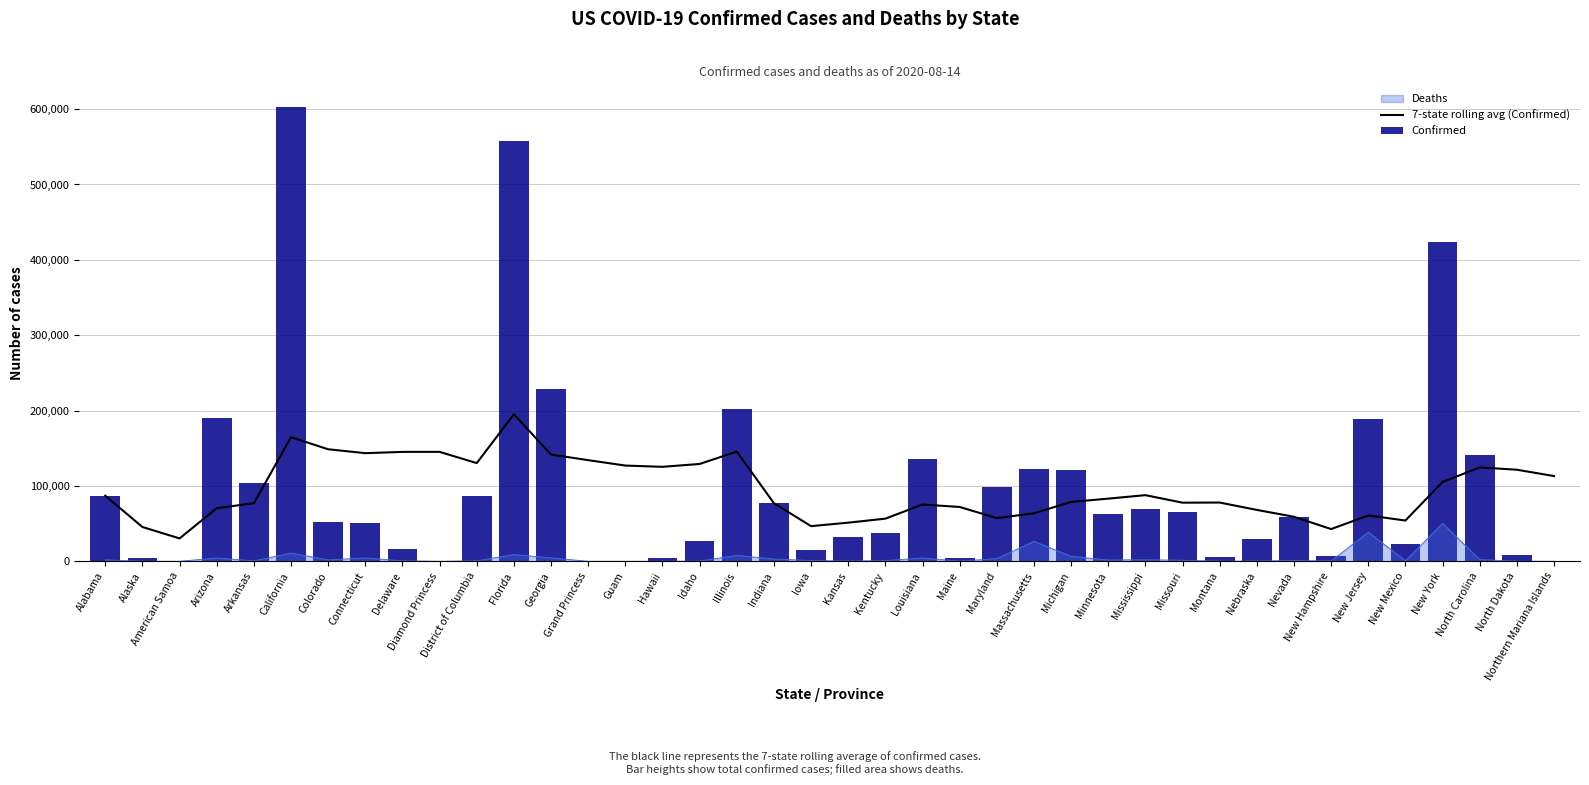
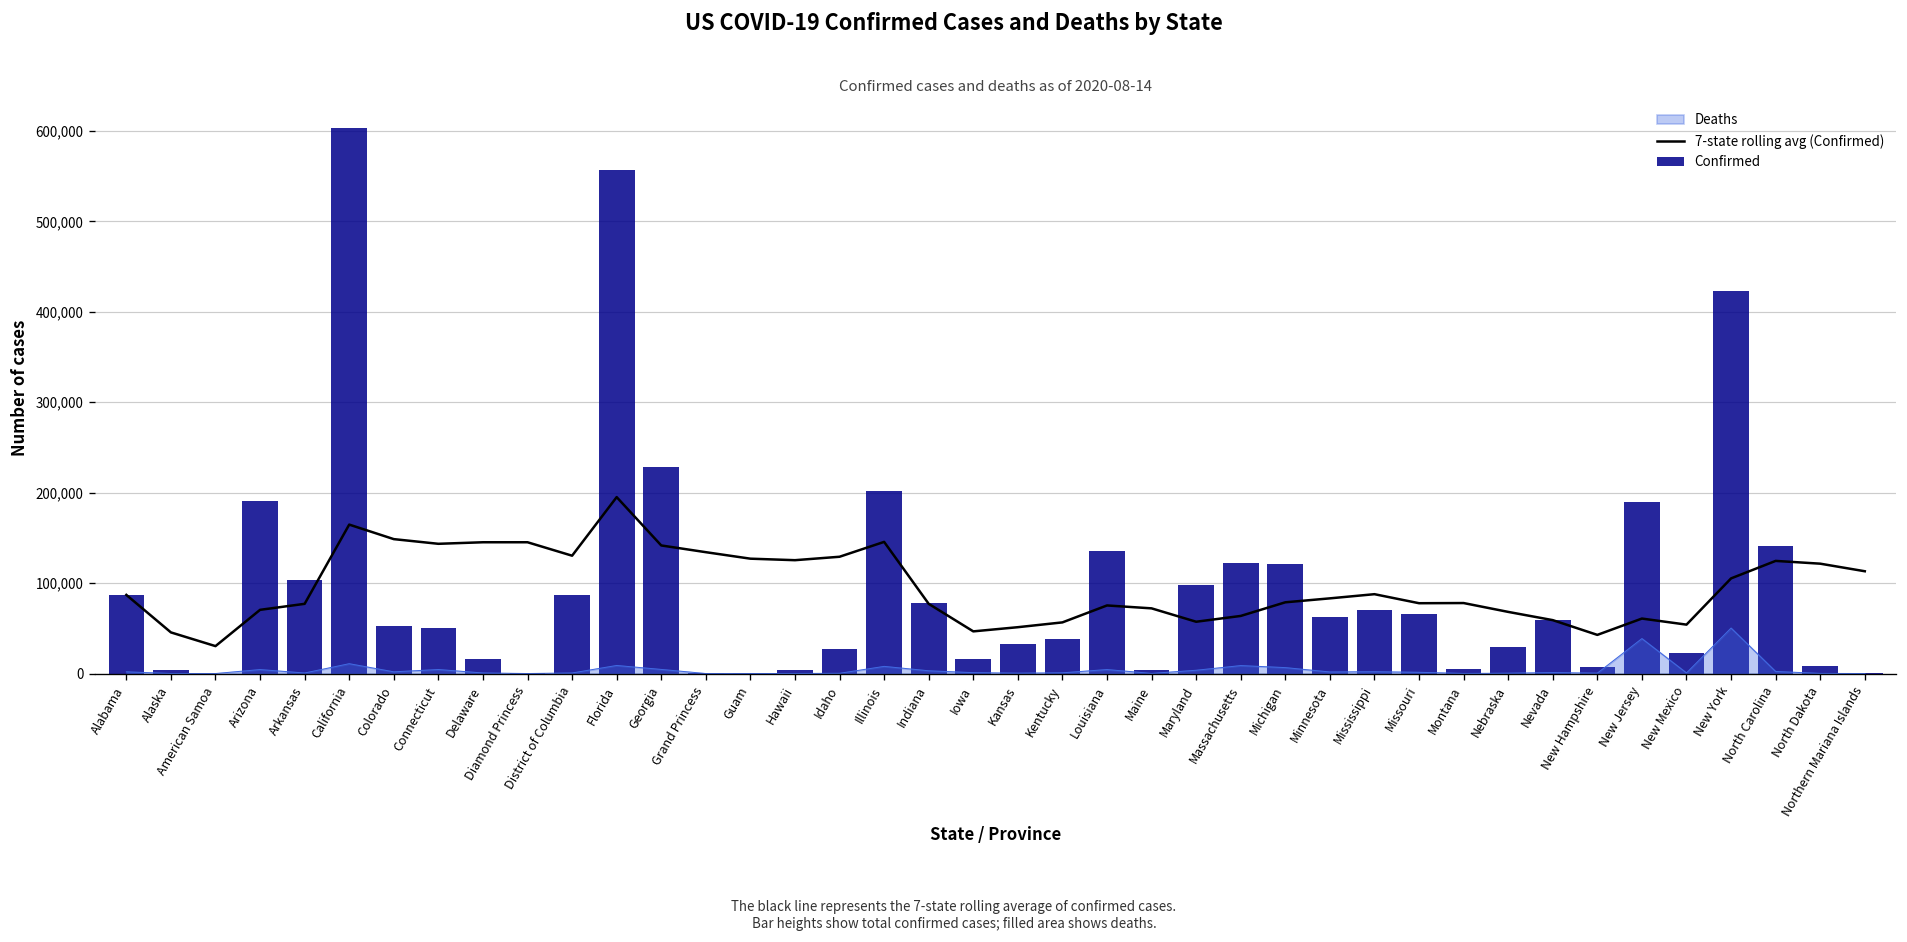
  {
    "Confirmed": {
      "Alabama": "90,000",
      "Alaska": "0",
      "American Samoa": "0",
      "Arizona": "190,000",
      "Arkansas": "100,000",
      "California": "600,000",
      "Colorado": "50,000",
      "Connecticut": "50,000",
      "Delaware": "20,000",
      "District of Columbia": "90,000",
      "Florida": "560,000",
      "Georgia": "230,000",
      "Hawaii": "0",
      "Idaho": "30,000",
      "Illinois": "200,000",
      "Indiana": "80,000",
      "Iowa": "20,000",
      "Kansas": "30,000",
      "Kentucky": "40,000",
      "Louisiana": "140,000",
      "Maine": "0",
      "Maryland": "100,000",
      "Massachusetts": "120,000",
      "Michigan": "120,000",
      "Minnesota": "60,000",
      "Mississippi": "70,000",
      "Missouri": "70,000",
      "Montana": "10,000",
      "Nebraska": "30,000",
      "Nevada": "60,000",
      "New Hampshire": "10,000",
      "New Jersey": "190,000",
      "New Mexico": "20,000",
      "New York": "420,000",
      "North Carolina": "140,000",
      "North Dakota": "10,000"
    },
    "Deaths": {
      "Alabama": "0",
      "Alaska": "0",
      "American Samoa": "0",
      "Arizona": "0",
      "Arkansas": "0",
      "California": "10,000",
      "Colorado": "0",
      "Connecticut": "0",
      "Delaware": "0",
      "Diamond Princess": "0",
      "District of Columbia": "0",
      "Florida": "10,000",
      "Georgia": "0",
      "Grand Princess": "0",
      "Guam": "0",
      "Hawaii": "0",
      "Idaho": "0",
      "Illinois": "10,000",
      "Indiana": "0",
      "Iowa": "0",
      "Kansas": "0",
      "Kentucky": "0",
      "Louisiana": "0",
      "Maine": "0",
      "Maryland": "0",
-     "Massachusetts": "30,000",
+     "Massachusetts": "10,000",
      "Michigan": "10,000",
      "Minnesota": "0",
      "Mississippi": "0",
      "Missouri": "0",
      "Montana": "0",
      "Nebraska": "0",
      "Nevada": "0",
      "New Hampshire": "0",
      "New Jersey": "40,000",
      "New Mexico": "0",
      "New York": "50,000",
      "North Carolina": "0",
      "North Dakota": "0",
      "Northern Mariana Islands": "0"
    },
    "7-state rolling avg (Confirmed)": {
      "Alabama": "90,000",
      "Alaska": "50,000",
      "American Samoa": "30,000",
      "Arizona": "70,000",
      "Arkansas": "80,000",
      "California": "160,000",
      "Colorado": "150,000",
      "Connecticut": "140,000",
      "Delaware": "150,000",
      "Diamond Princess": "150,000",
      "District of Columbia": "130,000",
      "Florida": "200,000",
      "Georgia": "140,000",
      "Grand Princess": "130,000",
      "Guam": "130,000",
      "Hawaii": "130,000",
      "Idaho": "130,000",
      "Illinois": "150,000",
      "Indiana": "80,000",
      "Iowa": "50,000",
      "Kansas": "50,000",
      "Kentucky": "60,000",
      "Louisiana": "80,000",
      "Maine": "70,000",
      "Maryland": "60,000",
      "Massachusetts": "60,000",
      "Michigan": "80,000",
      "Minnesota": "80,000",
      "Mississippi": "90,000",
      "Missouri": "80,000",
      "Montana": "80,000",
      "Nebraska": "70,000",
      "Nevada": "60,000",
      "New Hampshire": "40,000",
      "New Jersey": "60,000",
      "New Mexico": "50,000",
      "New York": "110,000",
      "North Carolina": "120,000",
      "North Dakota": "120,000",
      "Northern Mariana Islands": "110,000"
    }
  }
